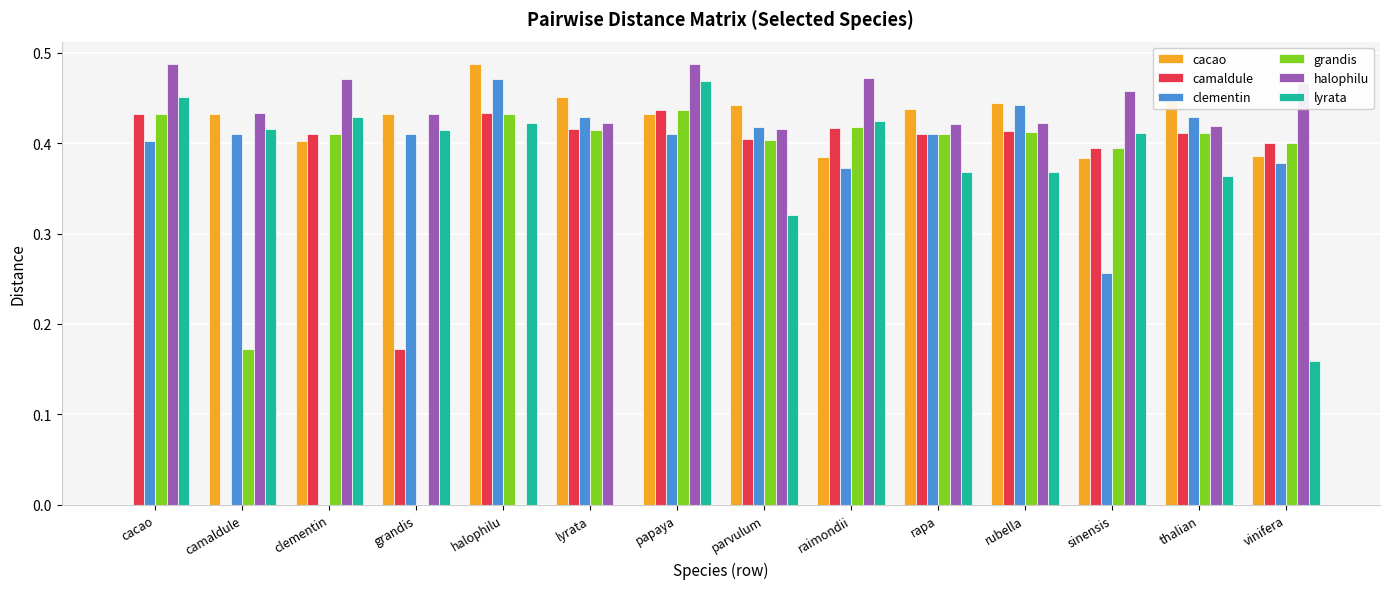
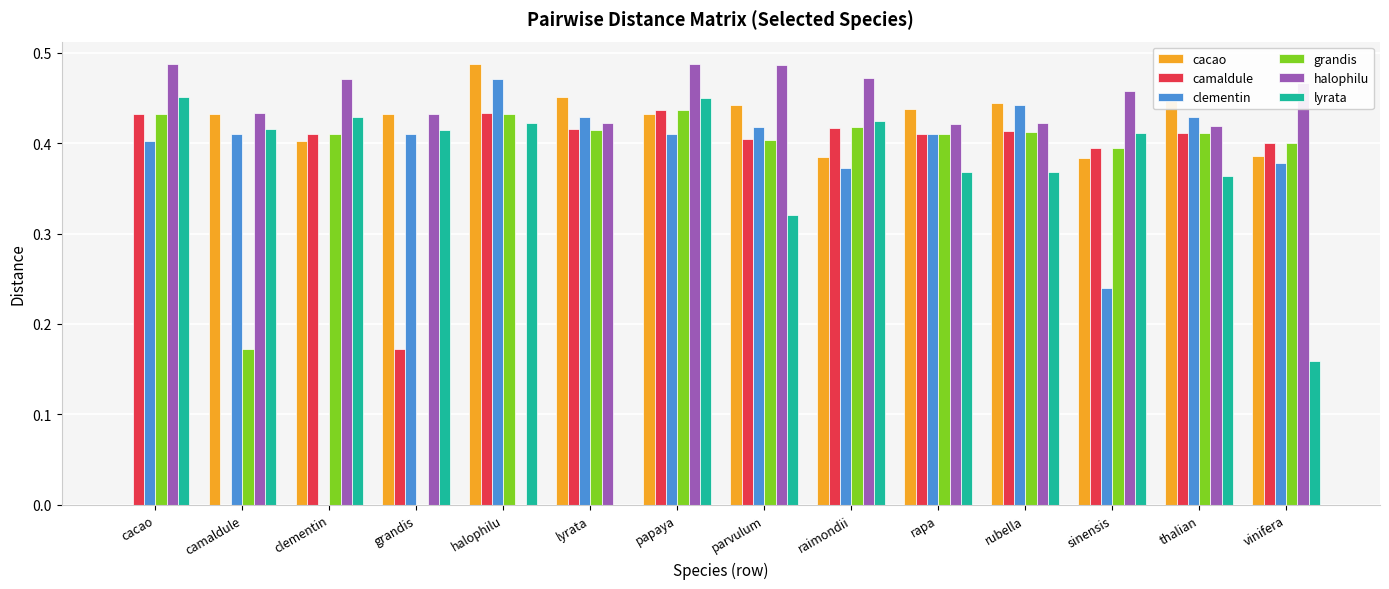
  {
    "cacao": {
      "cacao": 0.00,
      "camaldule": 0.43,
      "clementin": 0.40,
      "grandis": 0.43,
      "halophilu": 0.49,
      "lyrata": 0.45,
      "papaya": 0.43,
      "parvulum": 0.44,
      "raimondii": 0.38,
      "rapa": 0.44,
      "rubella": 0.44,
      "sinensis": 0.38,
      "vinifera": 0.39
    },
    "camaldule": {
      "cacao": 0.43,
      "camaldule": 0.00,
      "clementin": 0.41,
      "grandis": 0.17,
      "halophilu": 0.43,
      "lyrata": 0.42,
      "papaya": 0.44,
      "parvulum": 0.40,
      "raimondii": 0.42,
      "rapa": 0.41,
      "rubella": 0.41,
      "sinensis": 0.39,
      "thalian": 0.41,
      "vinifera": 0.40
    },
    "clementin": {
      "cacao": 0.40,
      "camaldule": 0.41,
      "clementin": 0.00,
      "grandis": 0.41,
      "halophilu": 0.47,
      "lyrata": 0.43,
      "papaya": 0.41,
      "parvulum": 0.42,
      "raimondii": 0.37,
      "rapa": 0.41,
      "rubella": 0.44,
-     "sinensis": 0.26,
+     "sinensis": 0.24,
      "thalian": 0.43,
      "vinifera": 0.38
    },
    "grandis": {
      "cacao": 0.43,
      "camaldule": 0.17,
      "clementin": 0.41,
      "grandis": 0.00,
      "halophilu": 0.43,
      "lyrata": 0.41,
      "papaya": 0.44,
      "parvulum": 0.40,
      "raimondii": 0.42,
      "rapa": 0.41,
      "rubella": 0.41,
      "sinensis": 0.40,
      "thalian": 0.41,
      "vinifera": 0.40
    },
    "halophilu": {
      "cacao": 0.49,
      "camaldule": 0.43,
      "clementin": 0.47,
      "grandis": 0.43,
      "halophilu": 0.00,
      "lyrata": 0.42,
      "papaya": 0.49,
-     "parvulum": 0.42,
+     "parvulum": 0.49,
      "raimondii": 0.47,
      "rapa": 0.42,
      "rubella": 0.42,
      "sinensis": 0.46,
      "thalian": 0.42
    },
    "lyrata": {
      "cacao": 0.45,
      "camaldule": 0.42,
      "clementin": 0.43,
      "grandis": 0.41,
      "halophilu": 0.42,
      "lyrata": 0.00,
-     "papaya": 0.47,
+     "papaya": 0.45,
      "parvulum": 0.32,
      "raimondii": 0.43,
      "rapa": 0.37,
      "rubella": 0.37,
      "sinensis": 0.41,
      "thalian": 0.36,
      "vinifera": 0.16
    }
  }
